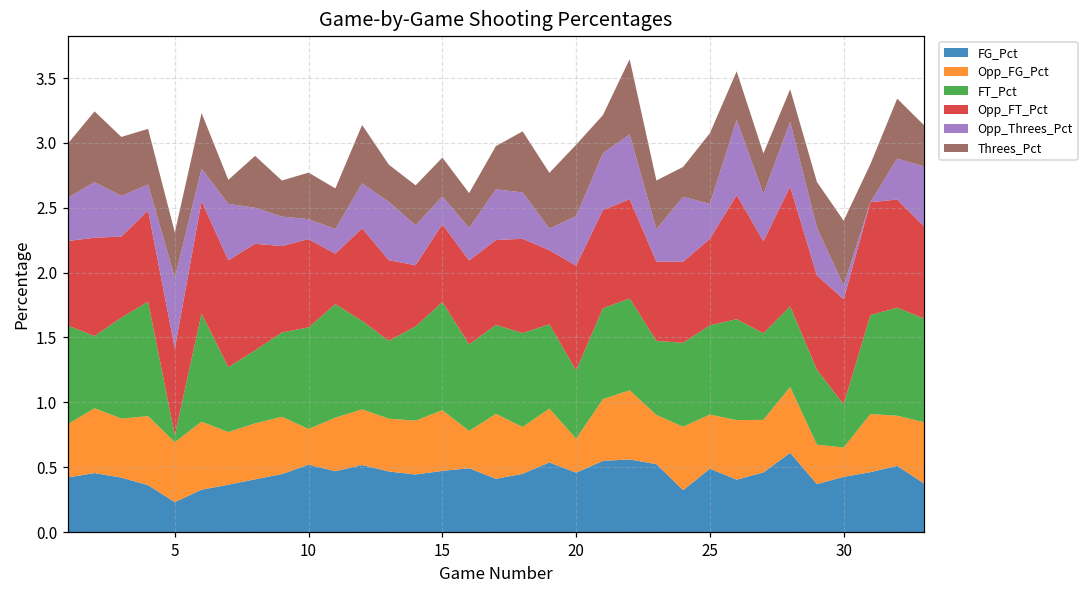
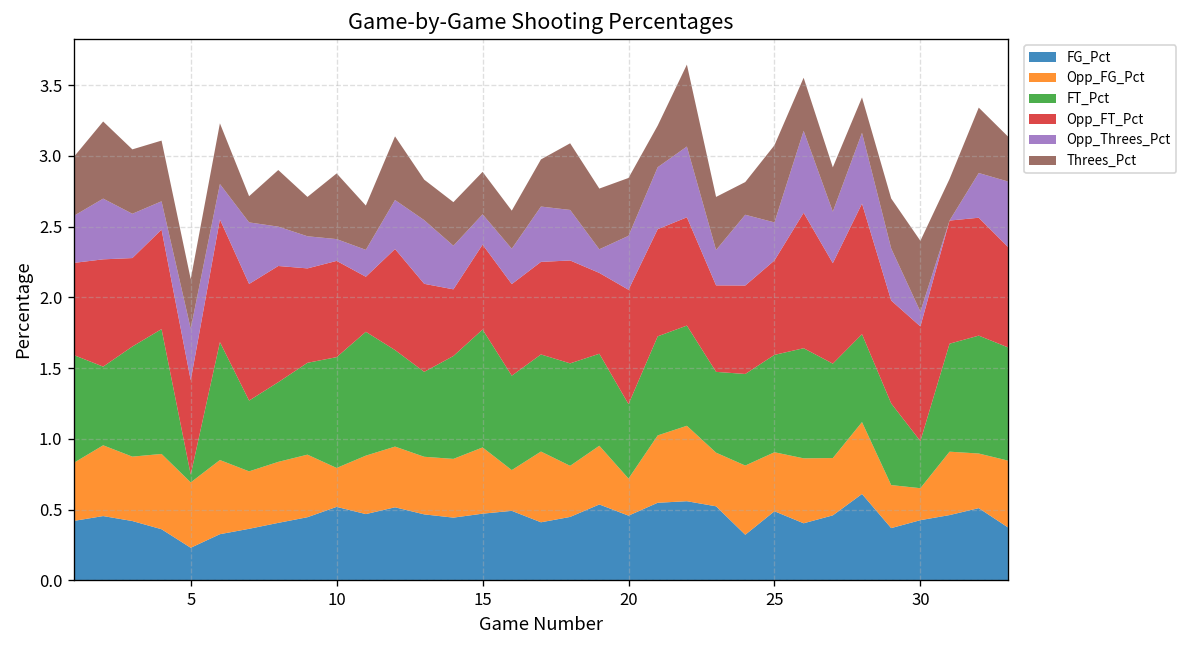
  {
    "FG_Pct": {
      "5": 0.23,
      "10": 0.52,
      "15": 0.47,
      "20": 0.46,
      "25": 0.49,
      "30": 0.43
    },
    "Opp_FG_Pct": {
      "5": 0.46,
      "10": 0.28,
      "15": 0.47,
      "20": 0.26,
      "25": 0.42,
      "30": 0.23
    },
    "FT_Pct": {
      "5": 0.06,
      "10": 0.78,
      "15": 0.83,
      "20": 0.53,
      "25": 0.69,
      "30": 0.33
    },
    "Opp_FT_Pct": {
      "5": 0.67,
      "10": 0.68,
      "15": 0.60,
      "20": 0.81,
      "25": 0.67,
      "30": 0.81
    },
    "Opp_Threes_Pct": {
-     "5": 0.54,
+     "5": 0.36,
      "10": 0.15,
      "15": 0.21,
      "20": 0.38,
      "25": 0.27,
      "30": 0.10
    },
    "Threes_Pct": {
      "5": 0.35,
-     "10": 0.36,
+     "10": 0.46,
      "15": 0.30,
-     "20": 0.55,
+     "20": 0.41,
      "25": 0.54,
      "30": 0.50
    }
  }
